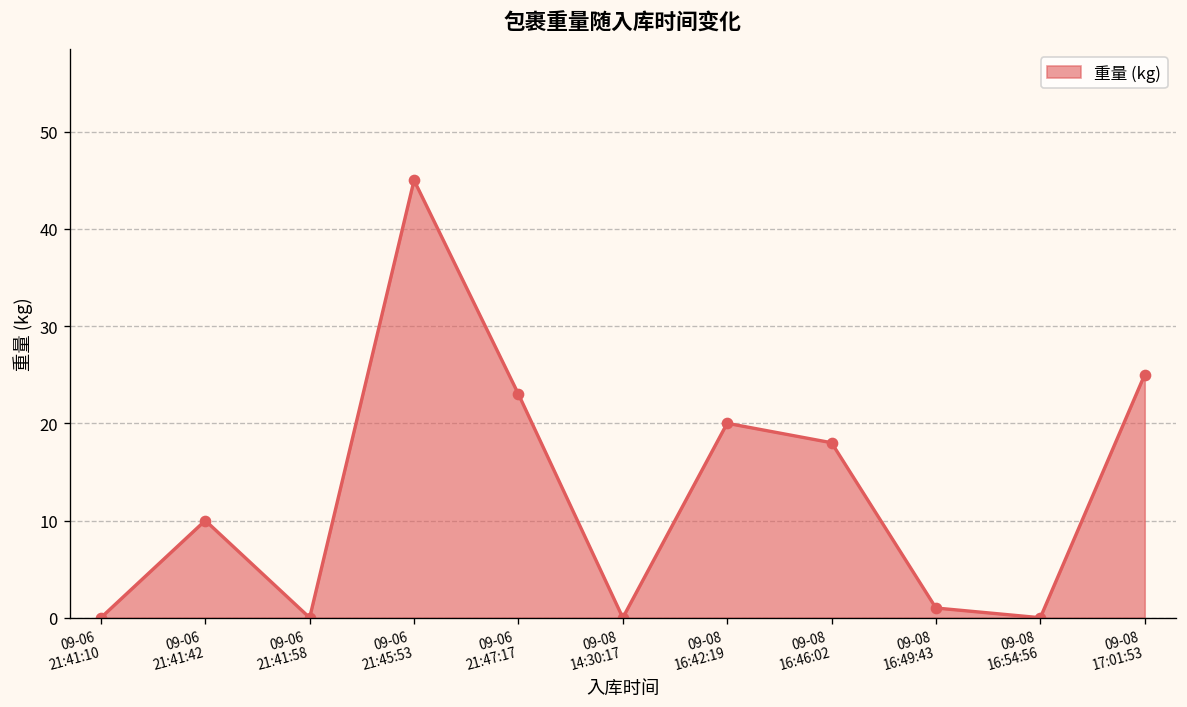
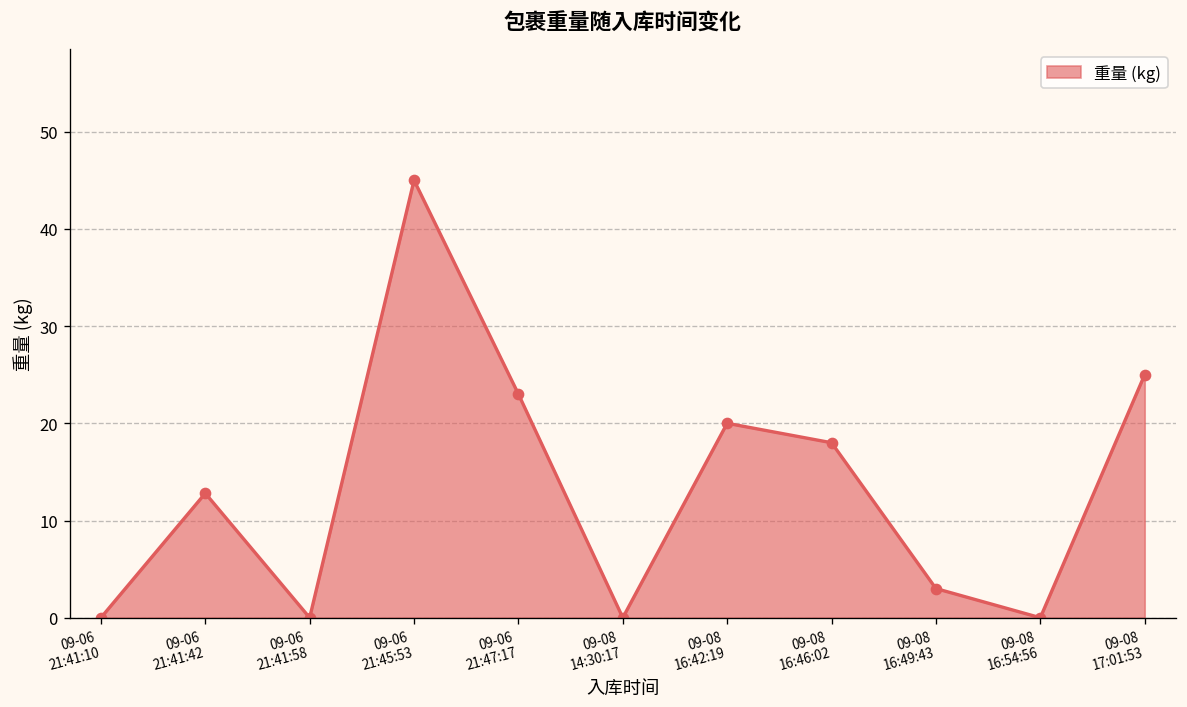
  {
    "09-06 21:41:10": 0,
-   "09-06 21:41:42": 10,
+   "09-06 21:41:42": 13,
    "09-06 21:41:58": 0,
    "09-06 21:45:53": 45,
    "09-06 21:47:17": 23,
    "09-08 14:30:17": 0,
    "09-08 16:42:19": 20,
    "09-08 16:46:02": 18,
-   "09-08 16:49:43": 1,
+   "09-08 16:49:43": 3,
    "09-08 16:54:56": 0,
    "09-08 17:01:53": 25
  }
